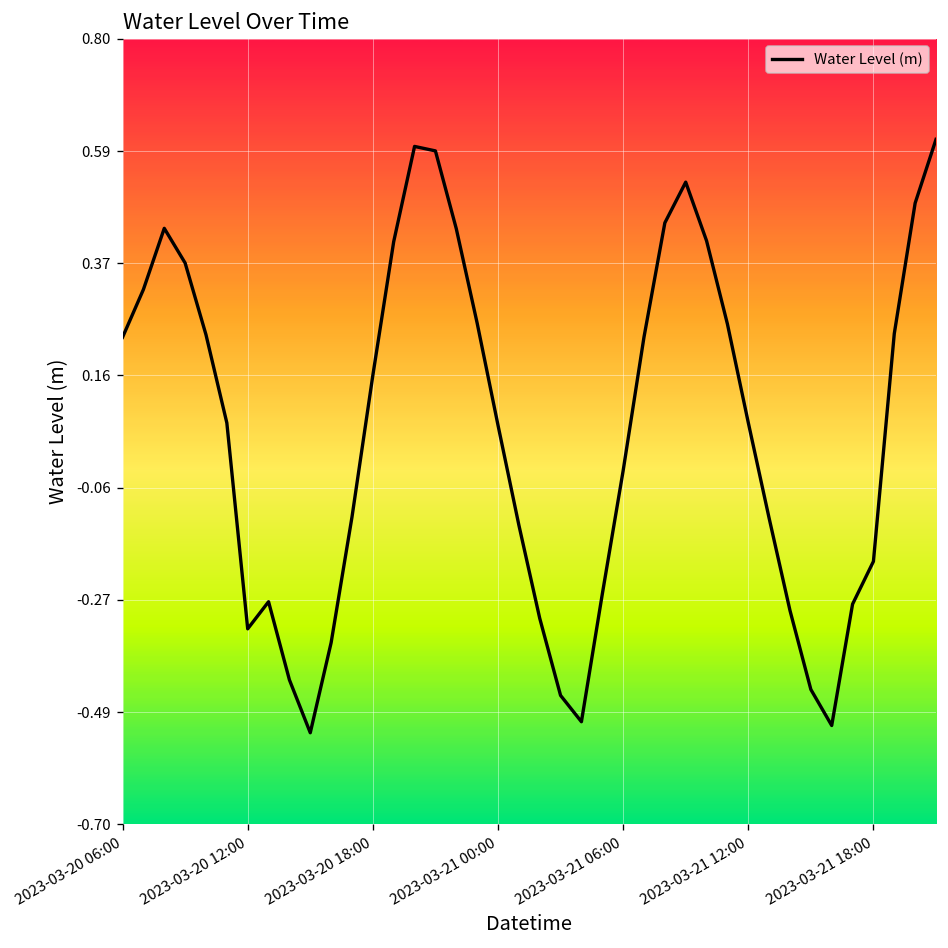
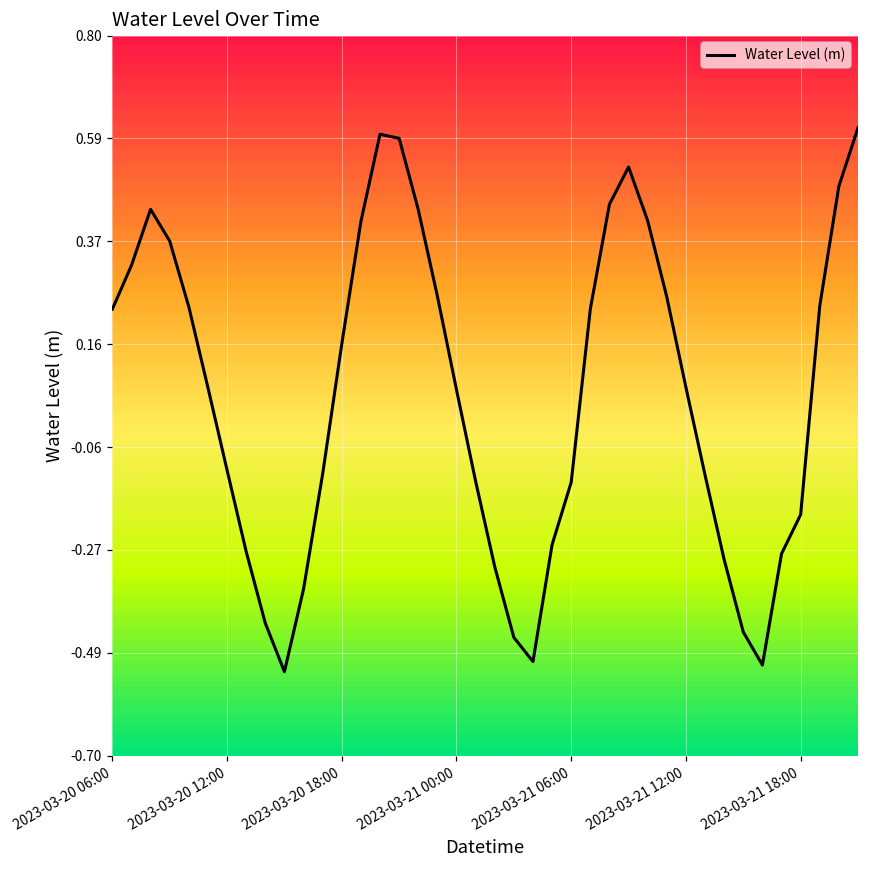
  {
    "2023-03-20 06:00": 0.23,
-   "2023-03-20 12:00": -0.33,
+   "2023-03-20 12:00": -0.11,
    "2023-03-20 18:00": 0.16,
    "2023-03-21 00:00": 0.06,
-   "2023-03-21 06:00": -0.02,
+   "2023-03-21 06:00": -0.13,
    "2023-03-21 12:00": 0.07,
    "2023-03-21 18:00": -0.20
  }
